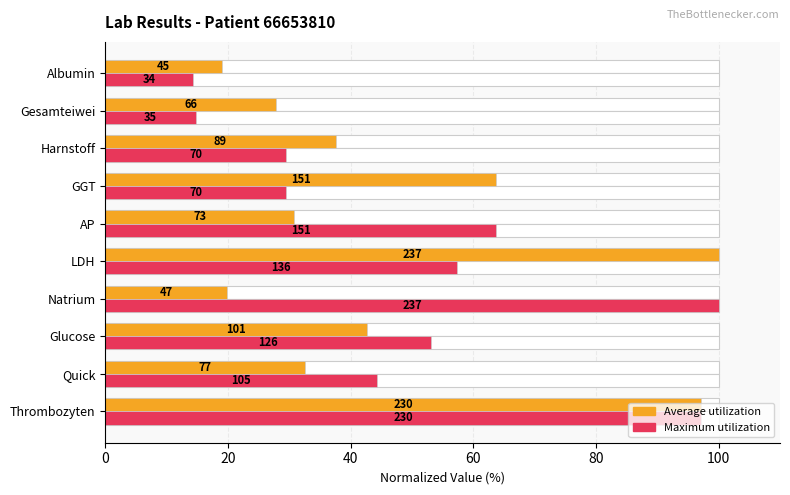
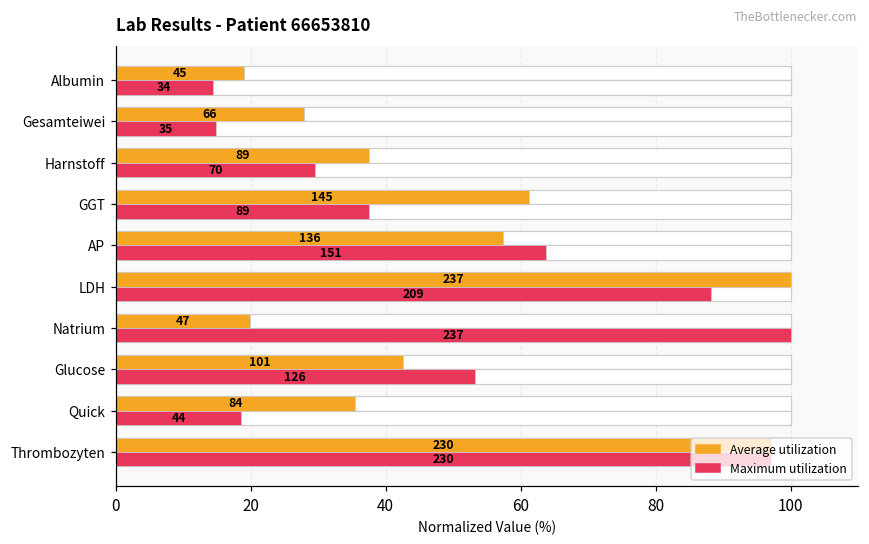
  {
    "Average utilization": {
-     "GGT": 151,
-     "AP": 73,
-     "Quick": 77
+     "GGT": 145,
+     "AP": 136,
+     "Quick": 84
    },
    "Maximum utilization": {
-     "GGT": 70,
-     "LDH": 136,
-     "Quick": 105
+     "GGT": 89,
+     "LDH": 209,
+     "Quick": 44
    }
  }
